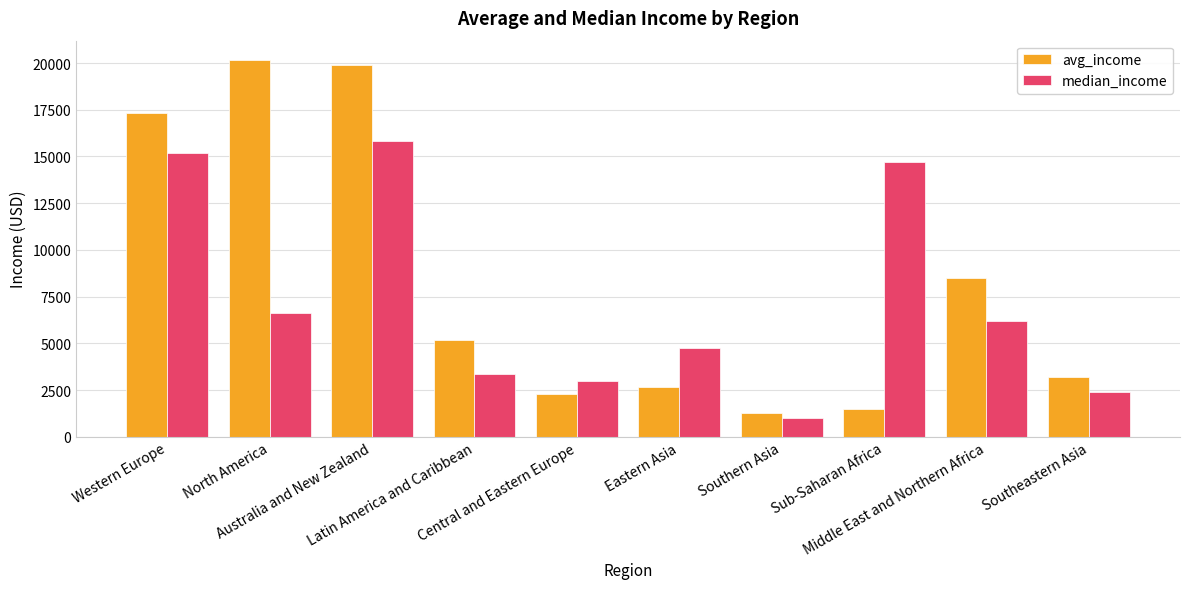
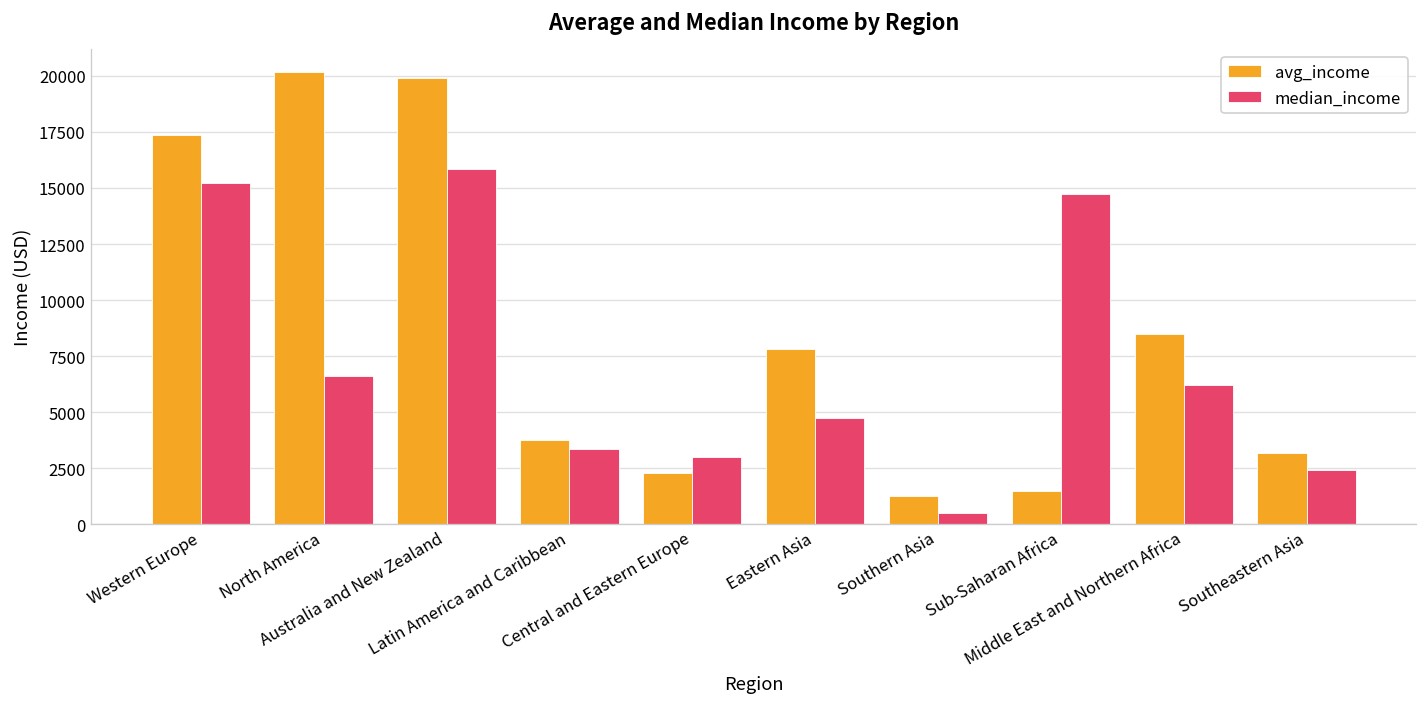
  {
    "avg_income": {
      "Western Europe": 17300,
      "North America": 20200,
      "Australia and New Zealand": 19900,
-     "Latin America and Caribbean": 5200,
+     "Latin America and Caribbean": 3800,
      "Central and Eastern Europe": 2300,
-     "Eastern Asia": 2700,
+     "Eastern Asia": 7800,
      "Southern Asia": 1300,
      "Sub-Saharan Africa": 1500,
      "Middle East and Northern Africa": 8500,
      "Southeastern Asia": 3200
    },
    "median_income": {
      "Western Europe": 15200,
      "North America": 6600,
      "Australia and New Zealand": 15800,
      "Latin America and Caribbean": 3400,
      "Central and Eastern Europe": 3000,
      "Eastern Asia": 4700,
-     "Southern Asia": 1000,
+     "Southern Asia": 500,
      "Sub-Saharan Africa": 14700,
      "Middle East and Northern Africa": 6200,
      "Southeastern Asia": 2400
    }
  }
